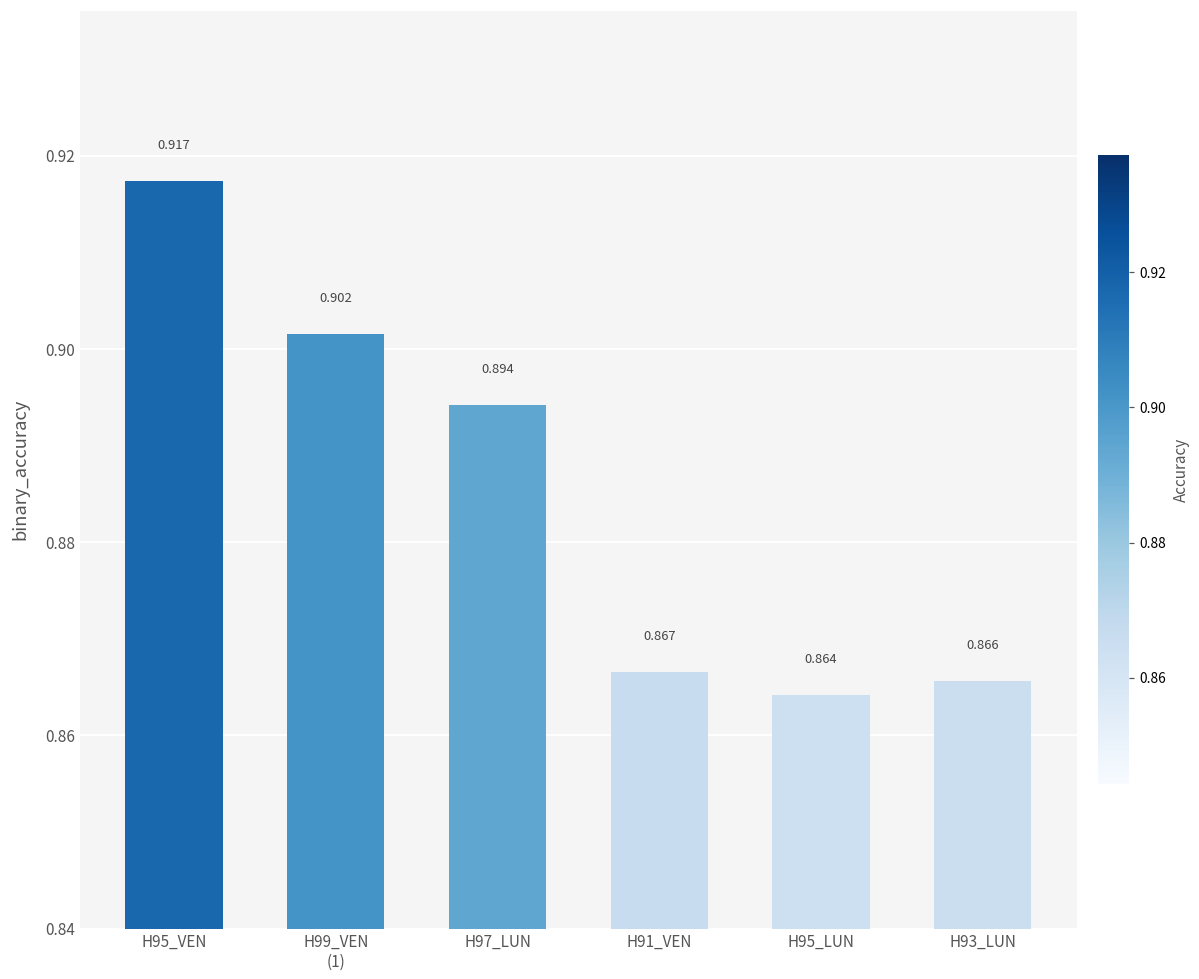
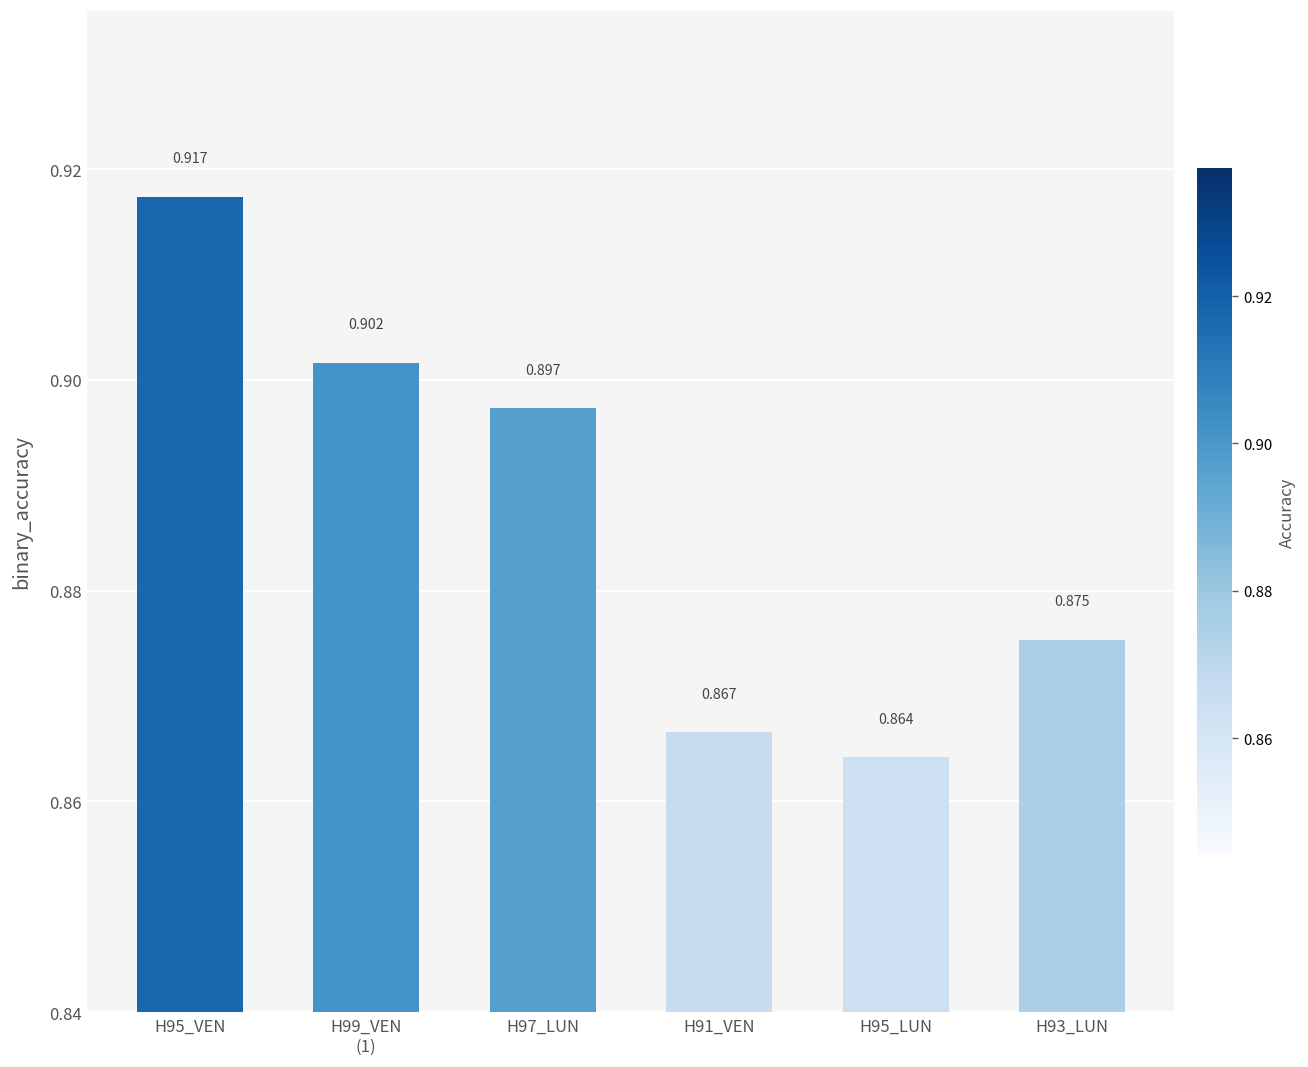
  {
-   "H97_LUN": 0.894,
-   "H93_LUN": 0.866
+   "H97_LUN": 0.897,
+   "H93_LUN": 0.875
  }
